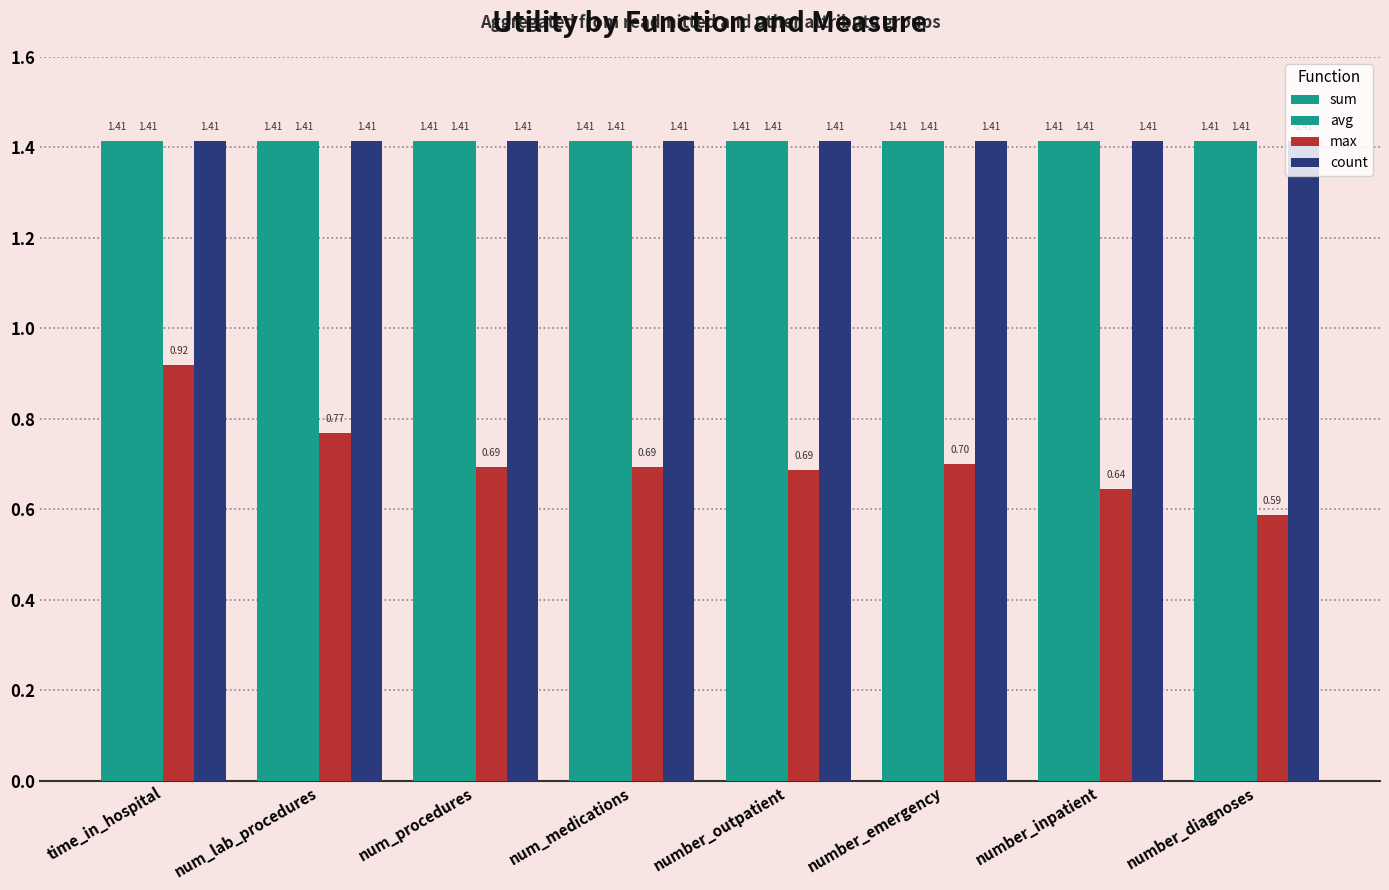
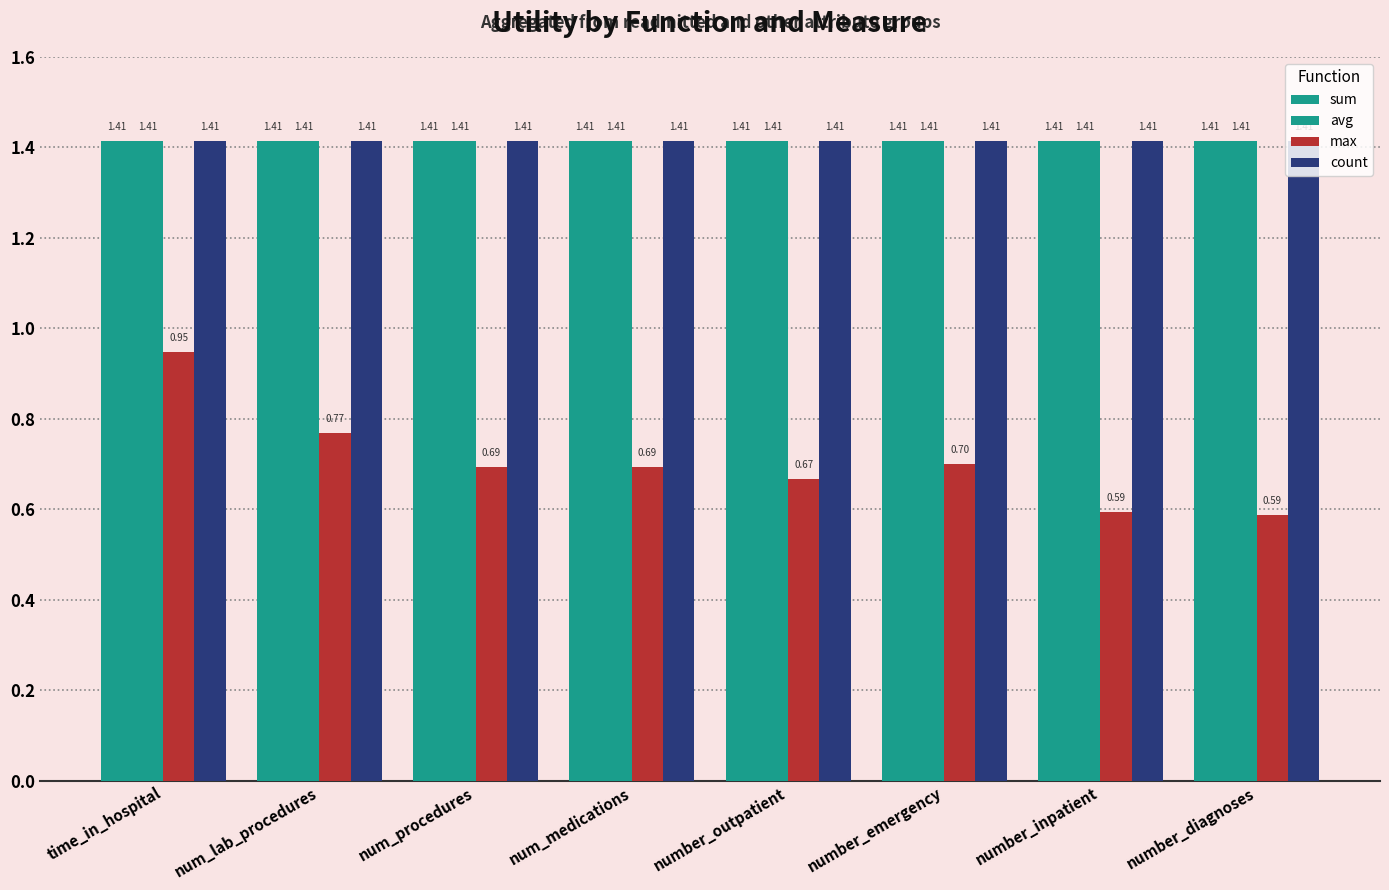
  {
    "max": {
-     "time_in_hospital": 0.92,
+     "time_in_hospital": 0.95,
      "num_lab_procedures": 0.77,
      "num_procedures": 0.69,
      "num_medications": 0.69,
-     "number_outpatient": 0.69,
+     "number_outpatient": 0.67,
      "number_emergency": 0.70,
-     "number_inpatient": 0.64,
+     "number_inpatient": 0.59,
      "number_diagnoses": 0.59
    },
    "count": {
      "time_in_hospital": 1.41,
      "num_lab_procedures": 1.41,
      "num_procedures": 1.41,
      "num_medications": 1.41,
      "number_outpatient": 1.41,
      "number_emergency": 1.41,
      "number_inpatient": 1.41
    }
  }
